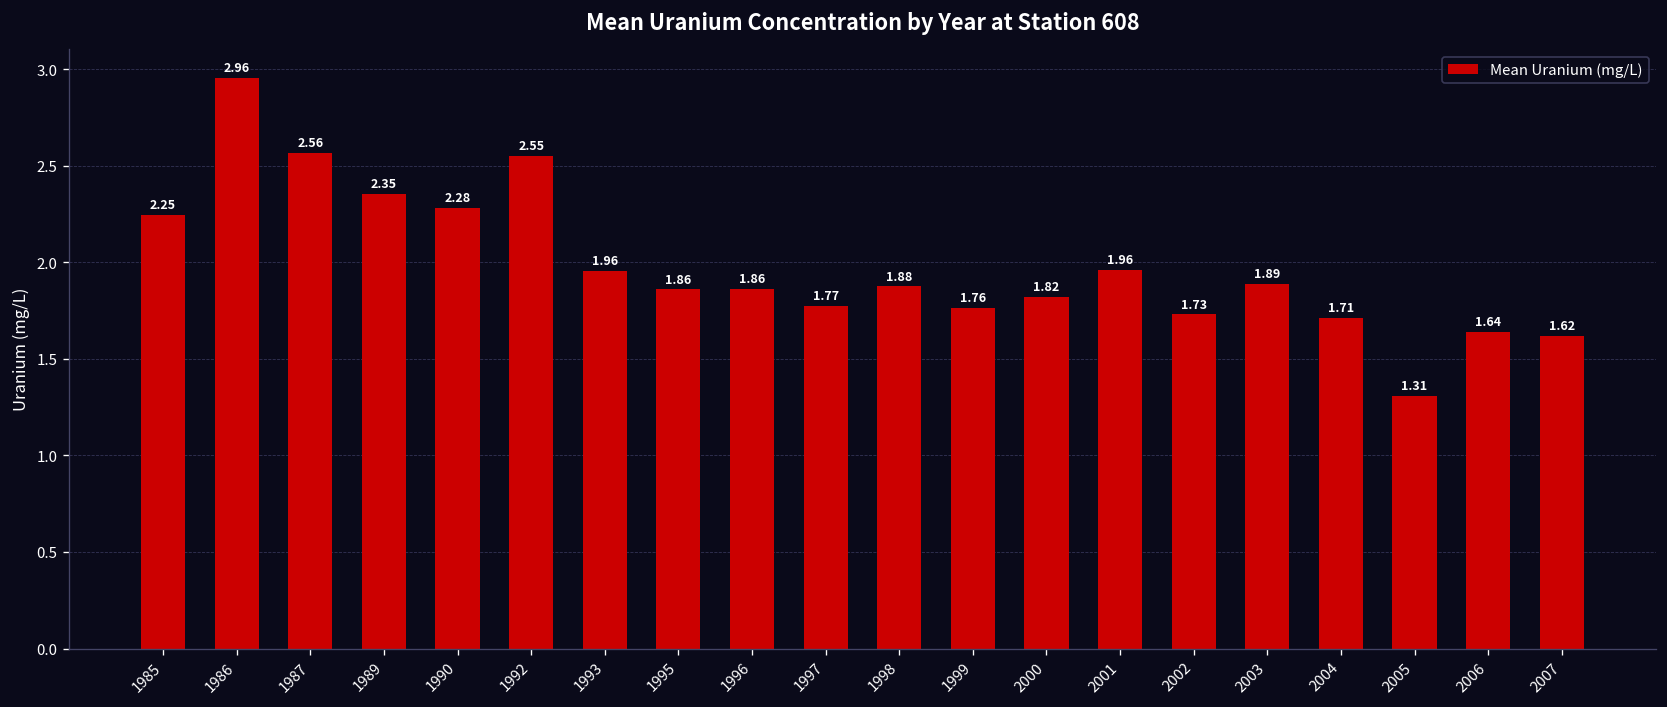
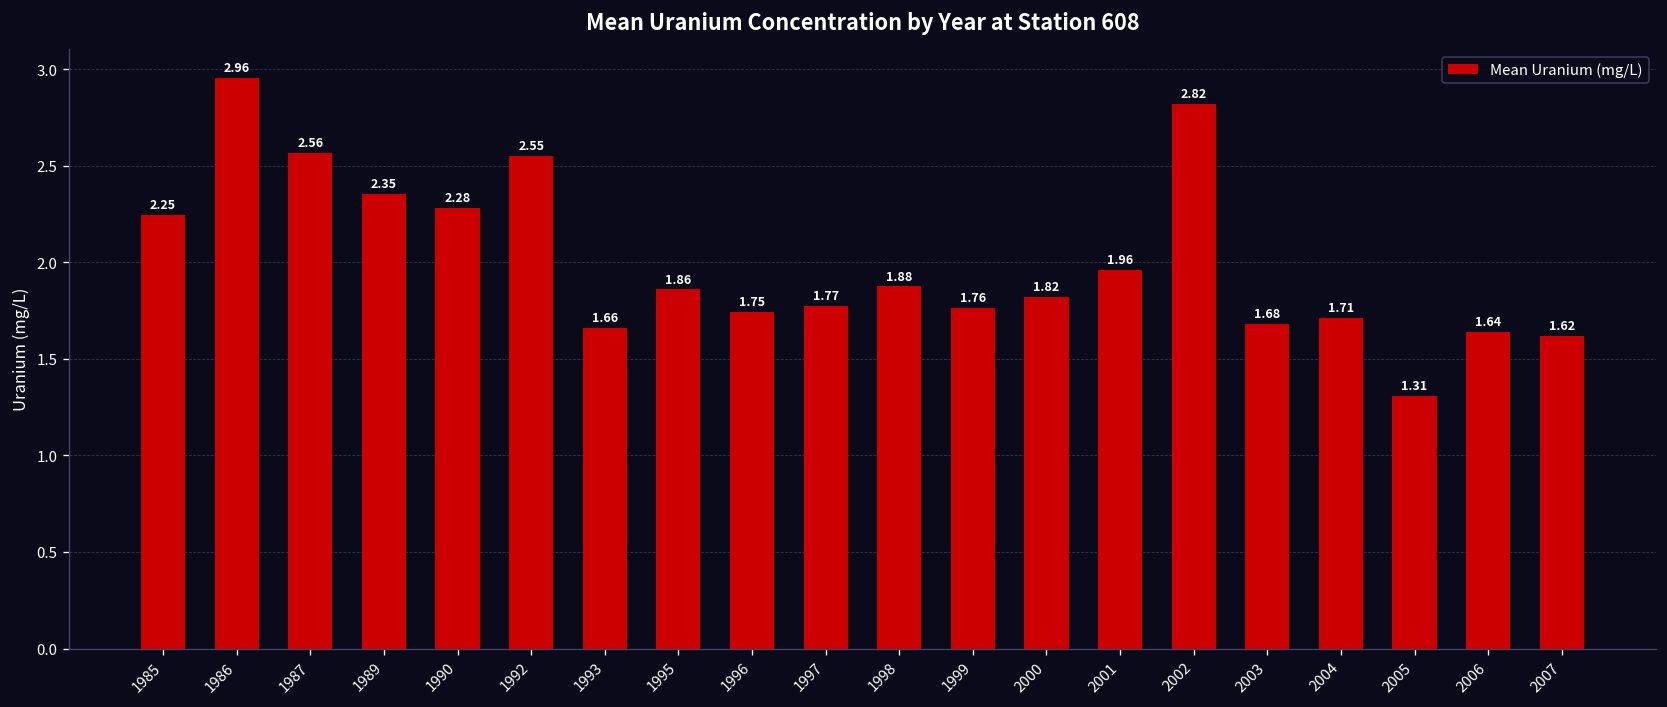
  {
    "1985": 2.25,
    "1986": 2.96,
    "1987": 2.56,
    "1989": 2.35,
    "1990": 2.28,
    "1992": 2.55,
-   "1993": 1.96,
+   "1993": 1.66,
    "1995": 1.86,
-   "1996": 1.86,
+   "1996": 1.75,
    "1997": 1.77,
    "1998": 1.88,
    "1999": 1.76,
    "2000": 1.82,
    "2001": 1.96,
-   "2002": 1.73,
-   "2003": 1.89,
+   "2002": 2.82,
+   "2003": 1.68,
    "2004": 1.71,
    "2005": 1.31,
    "2006": 1.64,
    "2007": 1.62
  }
